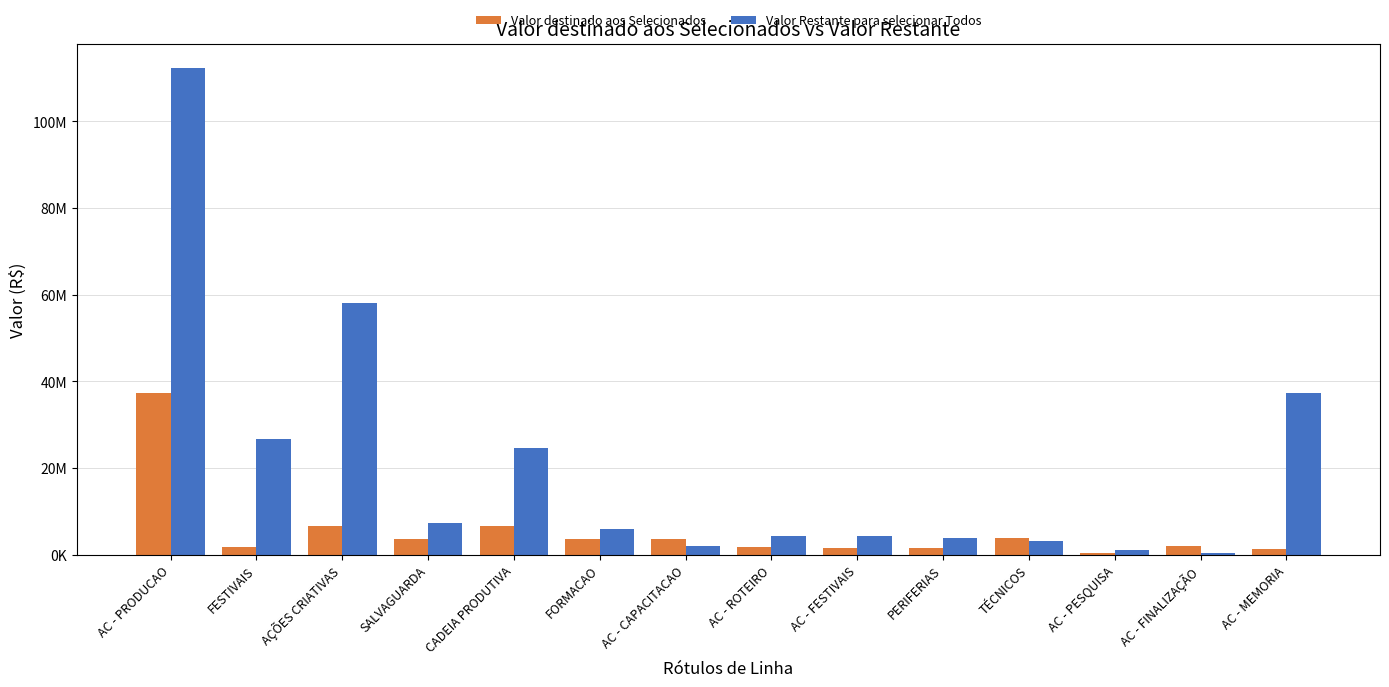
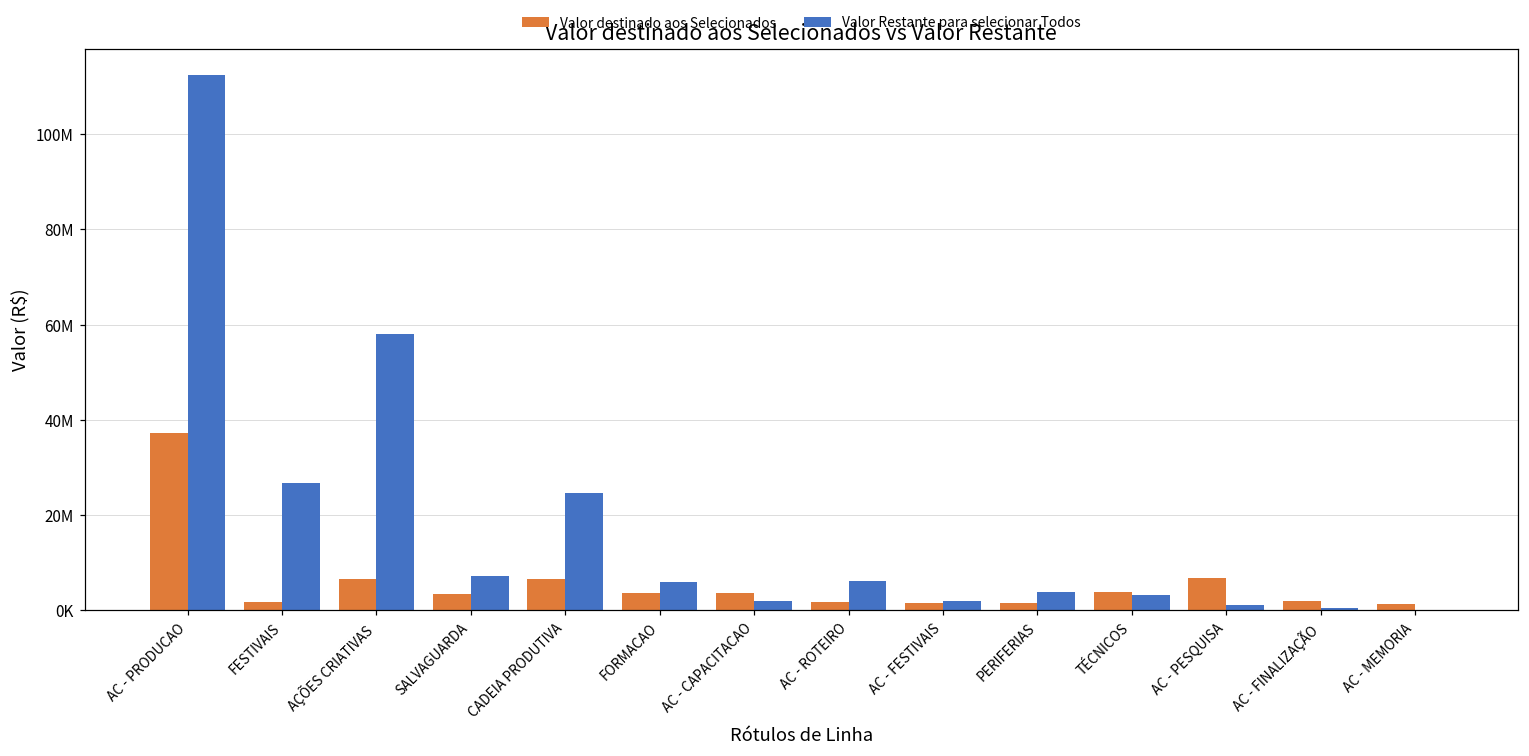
  {
    "Valor destinado aos Selecionados": {
      "AC - PRODUCAO": 37000000,
      "FESTIVAIS": 2000000,
      "AÇÕES CRIATIVAS": 7000000,
      "SALVAGUARDA": 4000000,
      "CADEIA PRODUTIVA": 7000000,
      "FORMACAO": 4000000,
      "AC - CAPACITACAO": 4000000,
      "AC - ROTEIRO": 2000000,
      "AC - FESTIVAIS": 2000000,
      "PERIFERIAS": 2000000,
      "TÉCNICOS": 4000000,
-     "AC - PESQUISA": 0,
+     "AC - PESQUISA": 7000000,
      "AC - FINALIZAÇÃO": 2000000,
      "AC - MEMORIA": 1000000
    },
    "Valor Restante para selecionar Todos": {
      "AC - PRODUCAO": 112000000,
      "FESTIVAIS": 27000000,
      "AÇÕES CRIATIVAS": 58000000,
      "SALVAGUARDA": 7000000,
      "CADEIA PRODUTIVA": 25000000,
      "FORMACAO": 6000000,
      "AC - CAPACITACAO": 2000000,
-     "AC - ROTEIRO": 4000000,
-     "AC - FESTIVAIS": 4000000,
+     "AC - ROTEIRO": 6000000,
+     "AC - FESTIVAIS": 2000000,
      "PERIFERIAS": 4000000,
      "TÉCNICOS": 3000000,
      "AC - PESQUISA": 1000000,
-     "AC - MEMORIA": 37000000
+     "AC - MEMORIA": 0
    }
  }
